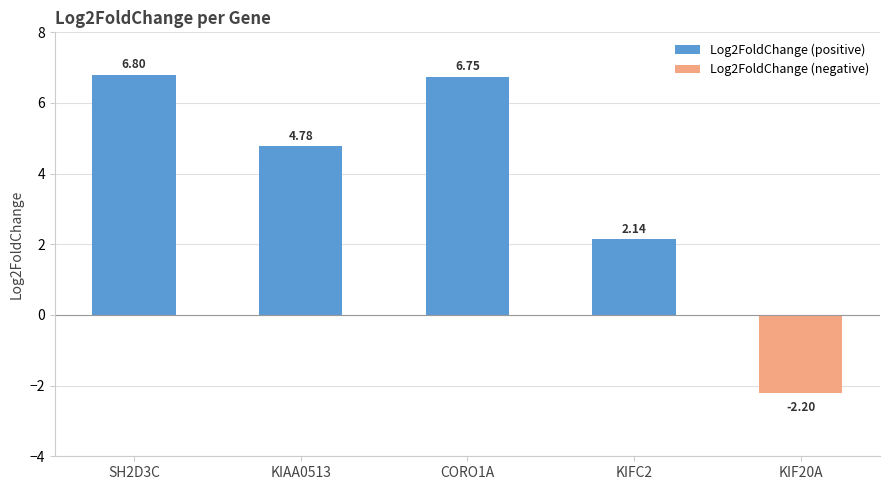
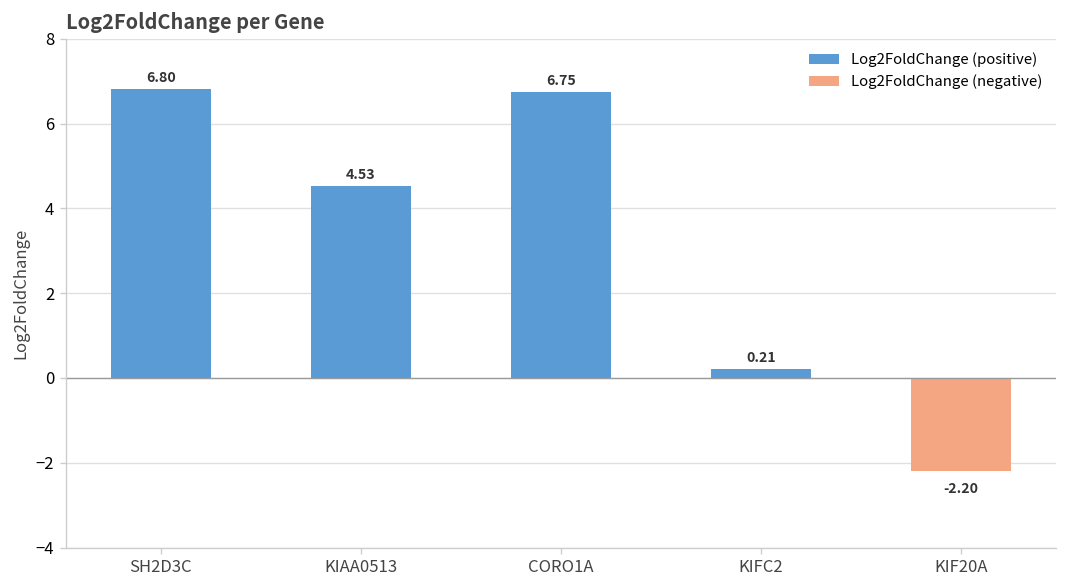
  {
    "Log2FoldChange (positive)": {
      "SH2D3C": 6.80,
-     "KIAA0513": 4.78,
+     "KIAA0513": 4.53,
      "CORO1A": 6.75,
-     "KIFC2": 2.14
+     "KIFC2": 0.21
    },
    "Log2FoldChange (negative)": {
      "KIF20A": -2.20
    }
  }
